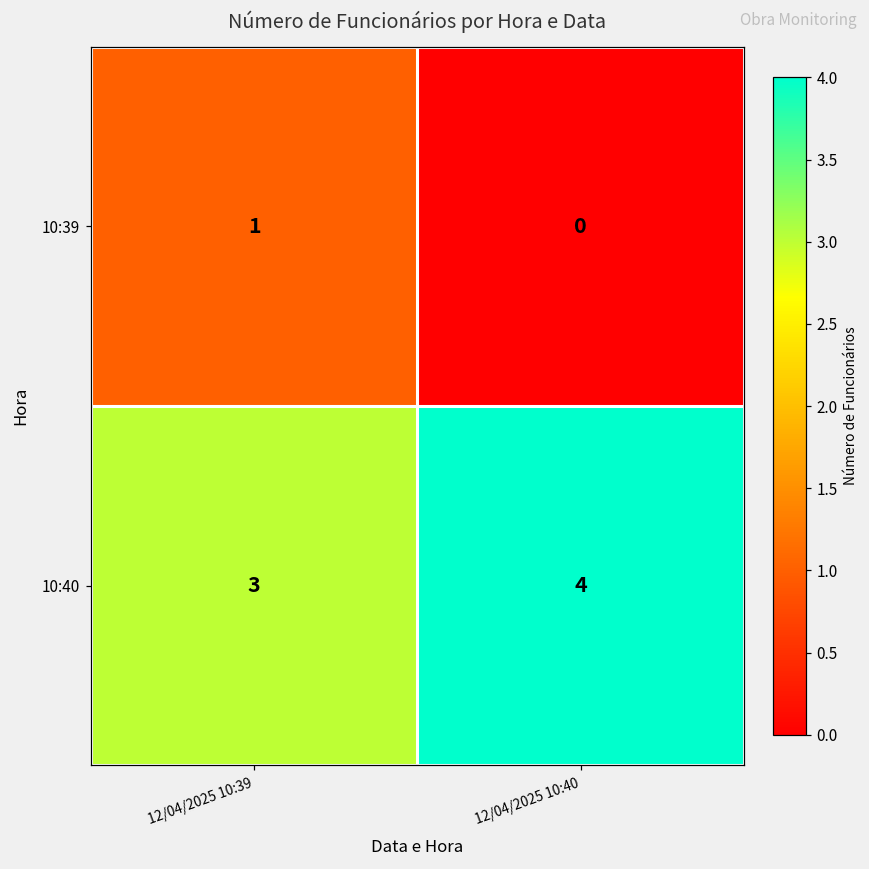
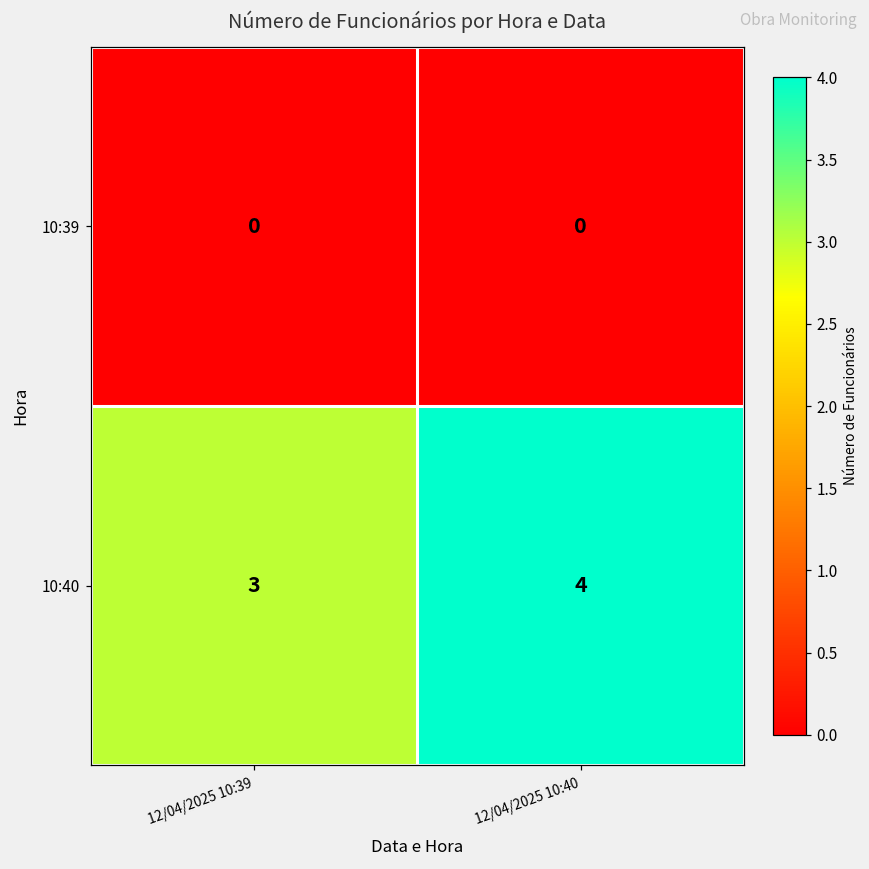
  {
    "10:39": {
-     "12/04/2025 10:39": 1,
+     "12/04/2025 10:39": 0,
      "12/04/2025 10:40": 0
    },
    "10:40": {
      "12/04/2025 10:39": 3,
      "12/04/2025 10:40": 4
    }
  }
